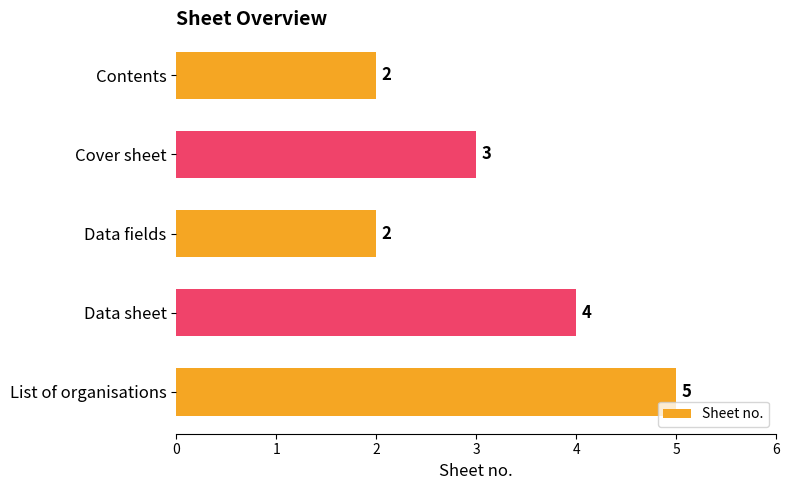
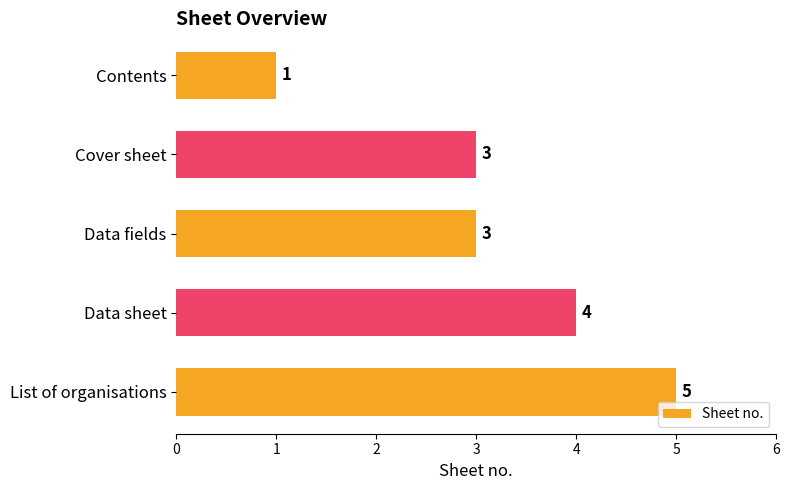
  {
-   "Contents": 2,
+   "Contents": 1,
    "Cover sheet": 3,
-   "Data fields": 2,
+   "Data fields": 3,
    "Data sheet": 4,
    "List of organisations": 5
  }
